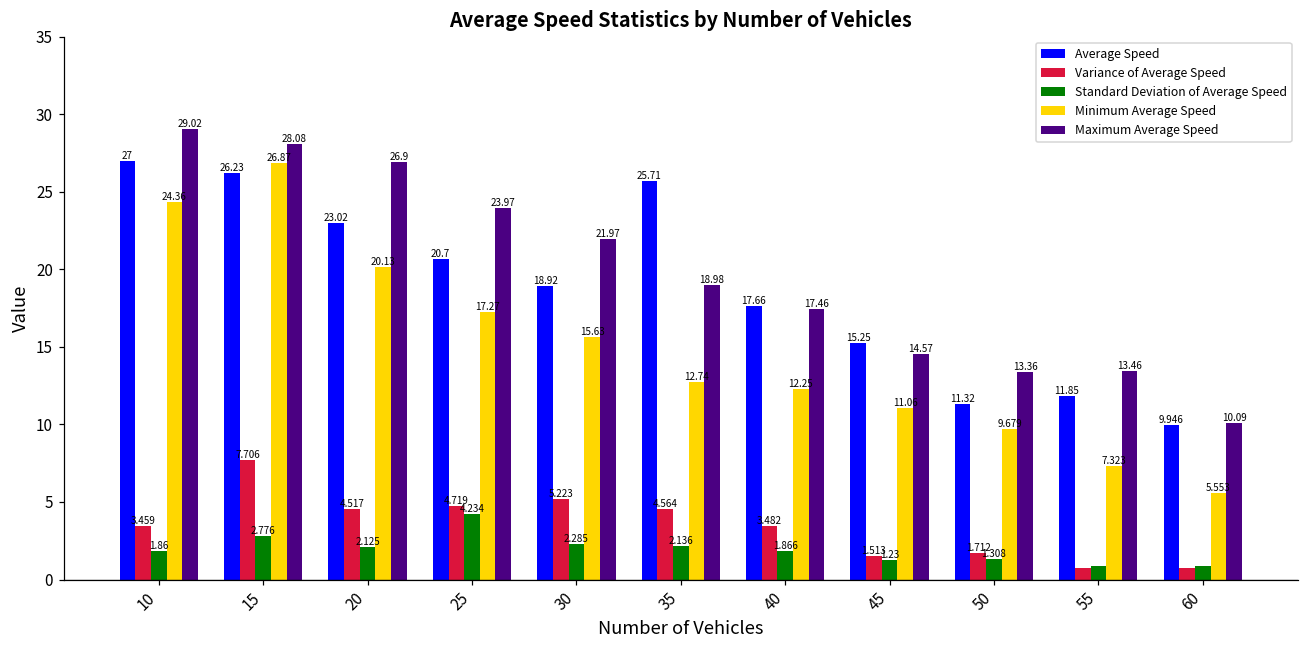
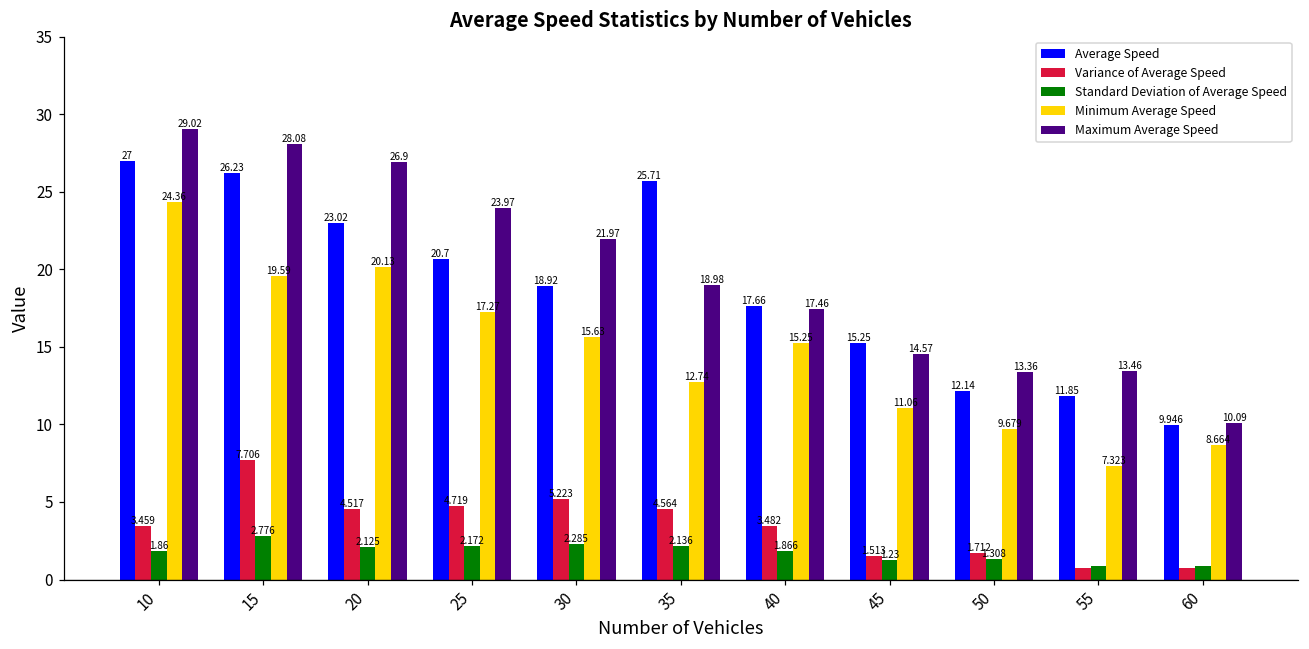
  {
    "Average Speed": {
      "10": 27,
      "15": 26.23,
      "20": 23.02,
      "25": 20.7,
      "30": 18.92,
      "35": 25.71,
      "40": 17.66,
      "45": 15.25,
-     "50": 11.32,
+     "50": 12.14,
      "55": 11.85,
      "60": 9.946
    },
    "Variance of Average Speed": {
      "10": 3.459,
      "15": 7.706,
      "20": 4.517,
      "25": 4.719,
      "30": 5.223,
      "35": 4.564,
      "40": 3.482,
      "45": 1.513,
      "50": 1.712
    },
    "Standard Deviation of Average Speed": {
      "10": 1.86,
      "15": 2.776,
      "20": 2.125,
-     "25": 4.234,
+     "25": 2.172,
      "30": 2.285,
      "35": 2.136,
      "40": 1.866,
      "50": 1.308
    },
    "Minimum Average Speed": {
      "10": 24.36,
-     "15": 26.87,
+     "15": 19.59,
      "20": 20.13,
      "25": 17.27,
      "30": 15.63,
      "35": 12.74,
-     "40": 12.25,
+     "40": 15.25,
      "45": 11.06,
      "50": 9.679,
      "55": 7.323,
-     "60": 5.553
+     "60": 8.664
    },
    "Maximum Average Speed": {
      "10": 29.02,
      "15": 28.08,
      "20": 26.9,
      "25": 23.97,
      "30": 21.97,
      "35": 18.98,
      "40": 17.46,
      "45": 14.57,
      "50": 13.36,
      "55": 13.46,
      "60": 10.09
    }
  }
